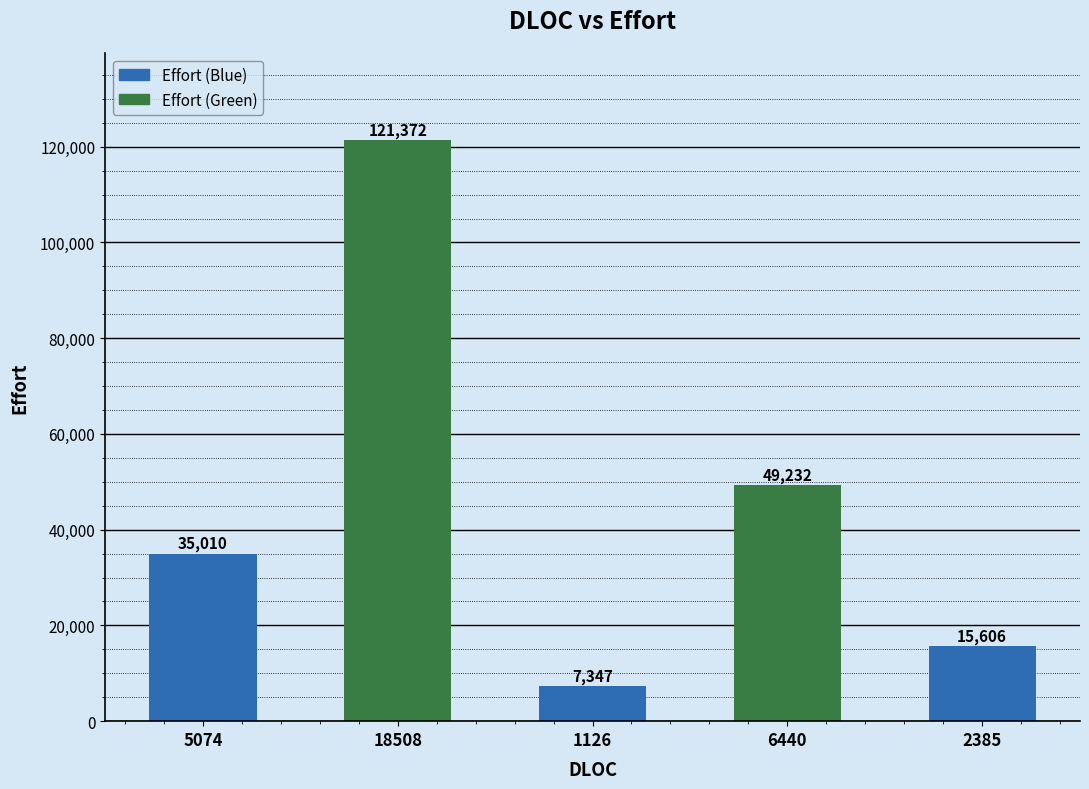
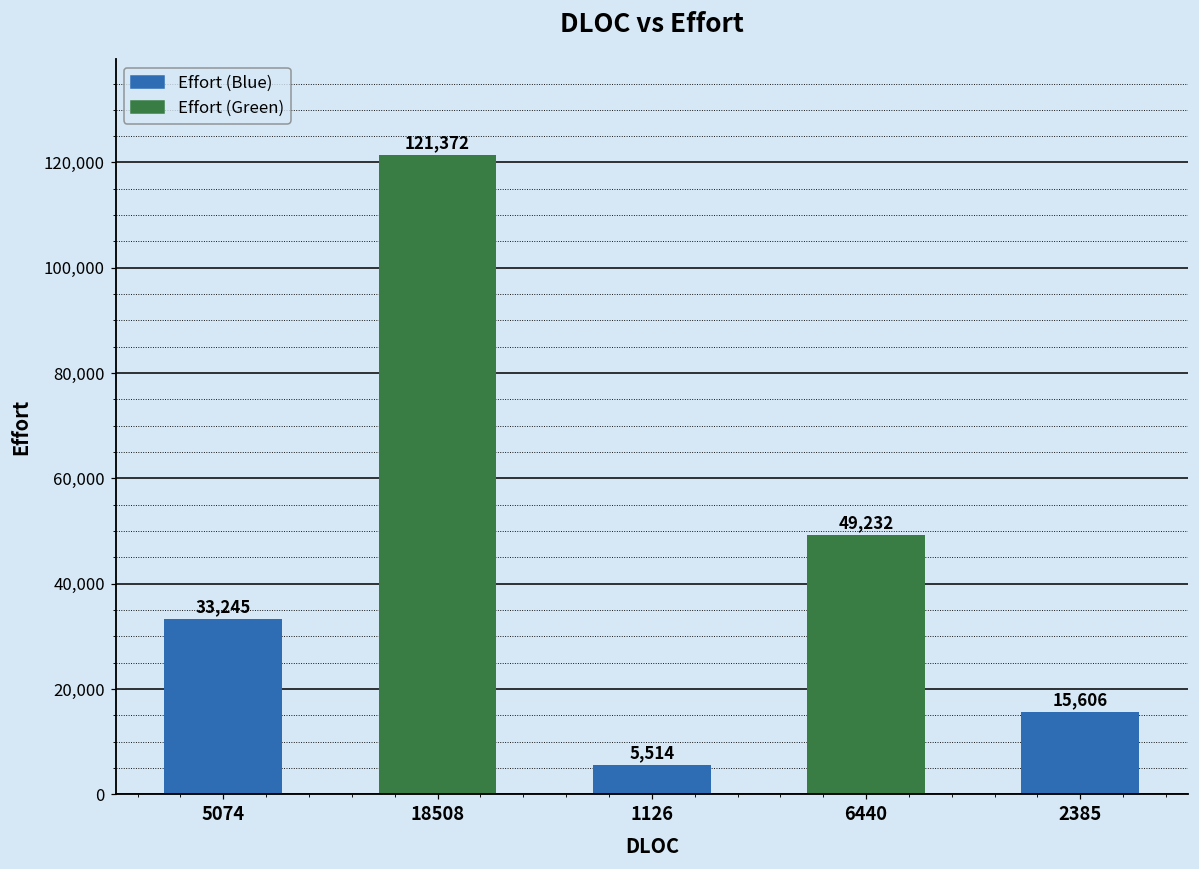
  {
-   "5074": "35,010",
+   "5074": "33,245",
    "18508": "121,372",
-   "1126": "7,347",
+   "1126": "5,514",
    "6440": "49,232",
    "2385": "15,606"
  }
